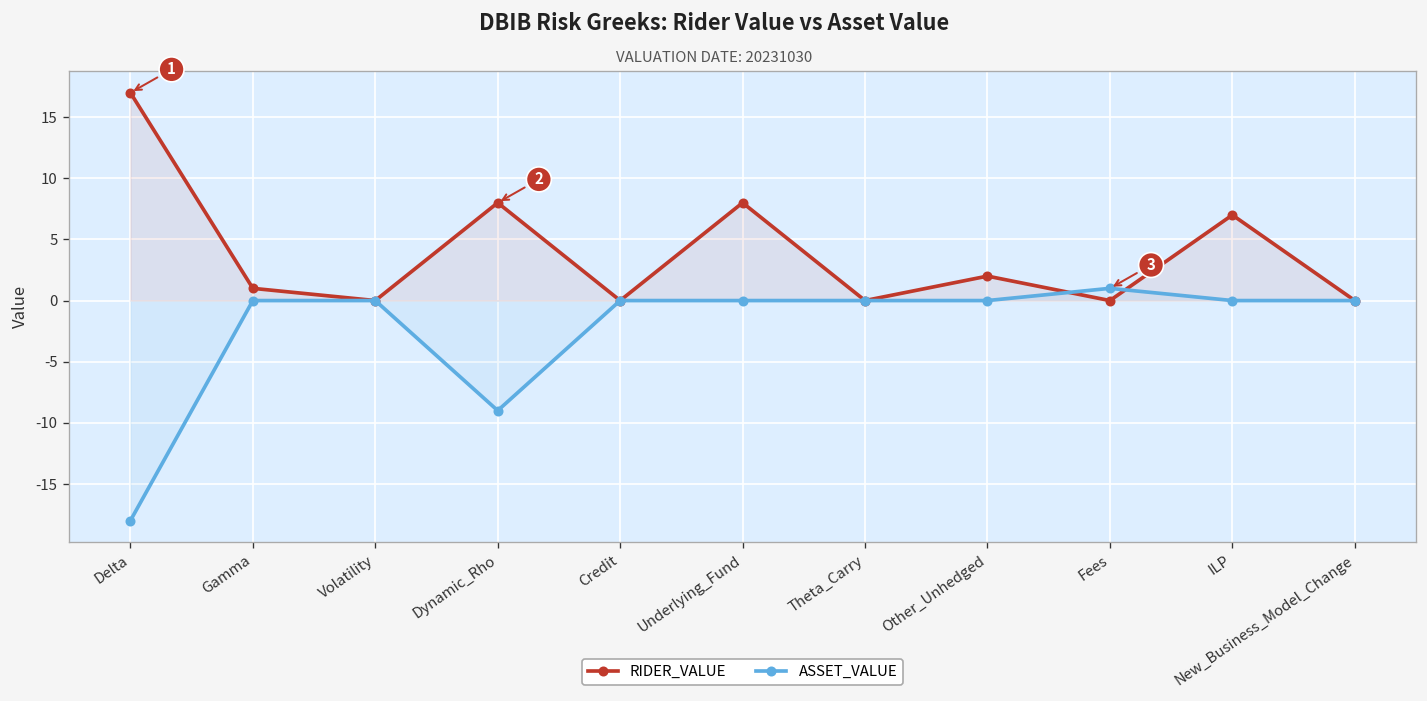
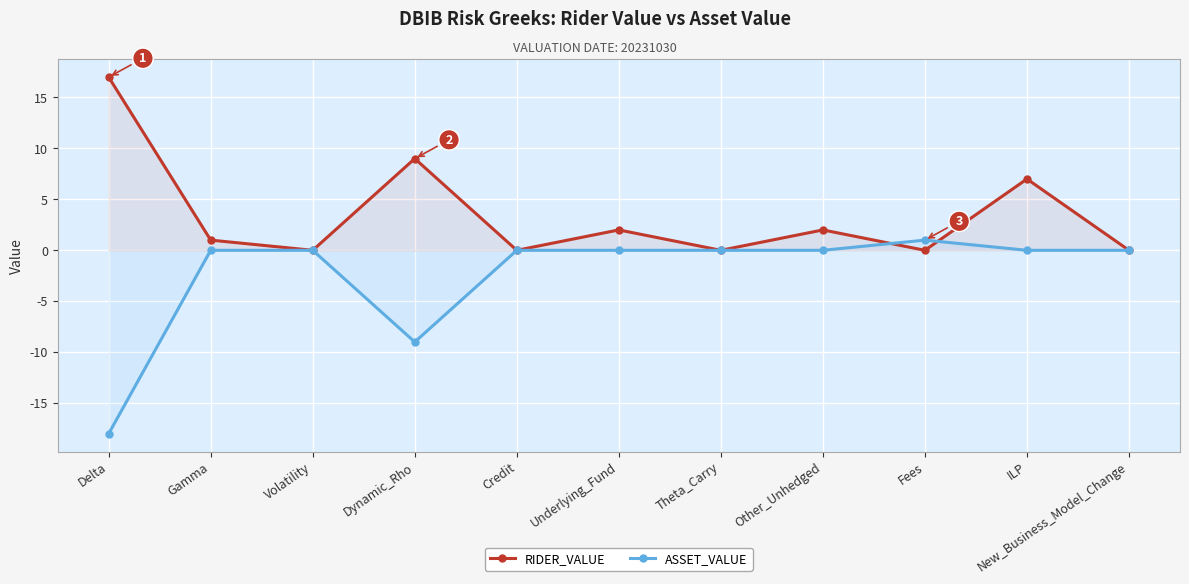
  {
    "RIDER_VALUE": {
      "Delta": 17,
      "Gamma": 1,
-     "Dynamic_Rho": 8,
-     "Underlying_Fund": 8,
+     "Dynamic_Rho": 9,
+     "Underlying_Fund": 2,
      "Other_Unhedged": 2,
      "Fees": 0,
      "ILP": 7
    }
  }
